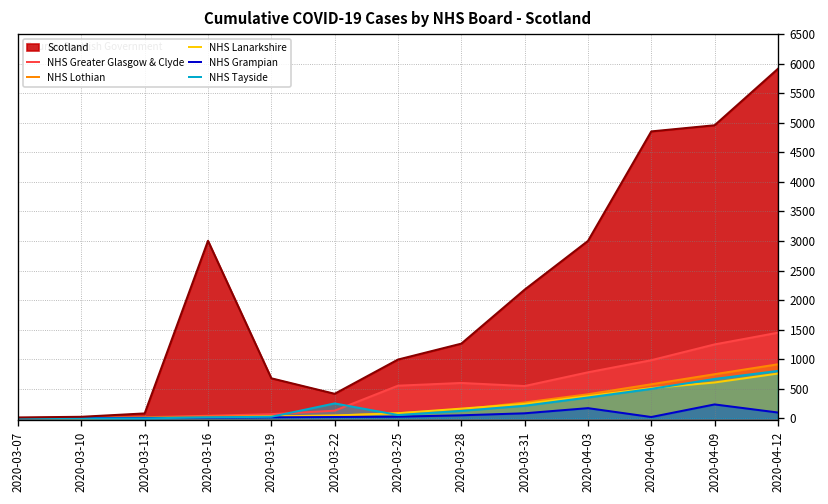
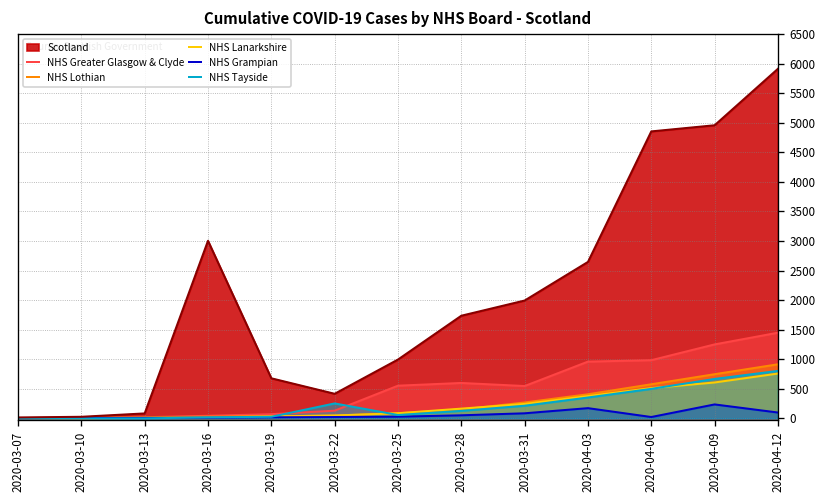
  {
    "Scotland": {
      "2020-03-13": 100,
      "2020-03-16": 3000,
      "2020-03-19": 700,
      "2020-03-22": 400,
      "2020-03-25": 1000,
-     "2020-03-28": 1300,
-     "2020-03-31": 2200,
-     "2020-04-03": 3000,
+     "2020-03-28": 1700,
+     "2020-03-31": 2000,
+     "2020-04-03": 2600,
      "2020-04-06": 4900,
      "2020-04-09": 5000,
      "2020-04-12": 5900
    },
    "NHS Greater Glasgow & Clyde": {
      "2020-03-22": 100,
      "2020-03-25": 600,
      "2020-03-28": 600,
      "2020-03-31": 500,
-     "2020-04-03": 800,
+     "2020-04-03": 1000,
      "2020-04-06": 1000,
      "2020-04-09": 1300,
      "2020-04-12": 1400
    },
    "NHS Lothian": {
      "2020-04-06": 600,
      "2020-04-09": 700,
      "2020-04-12": 900
    },
    "NHS Lanarkshire": {
      "2020-04-09": 600
    },
    "NHS Grampian": {
      "2020-03-28": 100,
      "2020-03-31": 100,
      "2020-04-03": 200,
      "2020-04-06": 0,
      "2020-04-09": 200,
      "2020-04-12": 100
    },
    "NHS Tayside": {
      "2020-03-22": 300,
      "2020-04-09": 700
    }
  }
